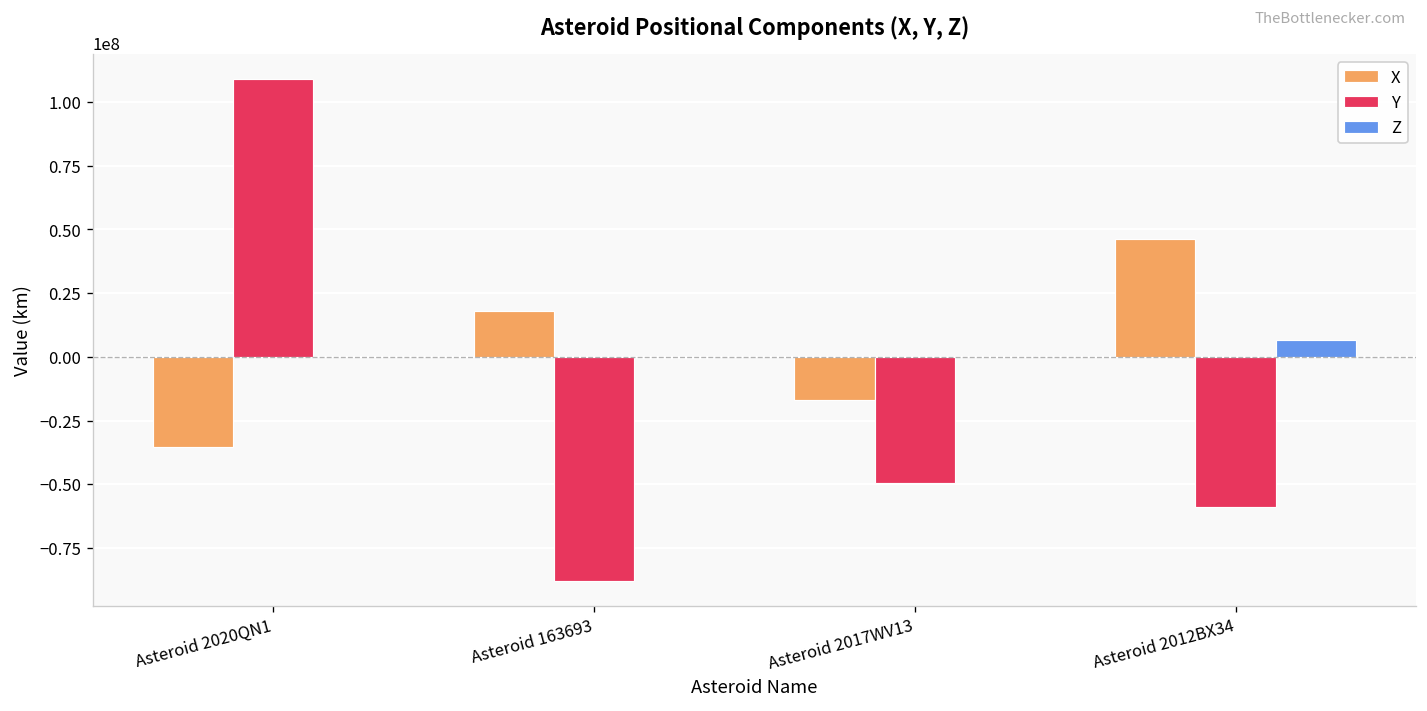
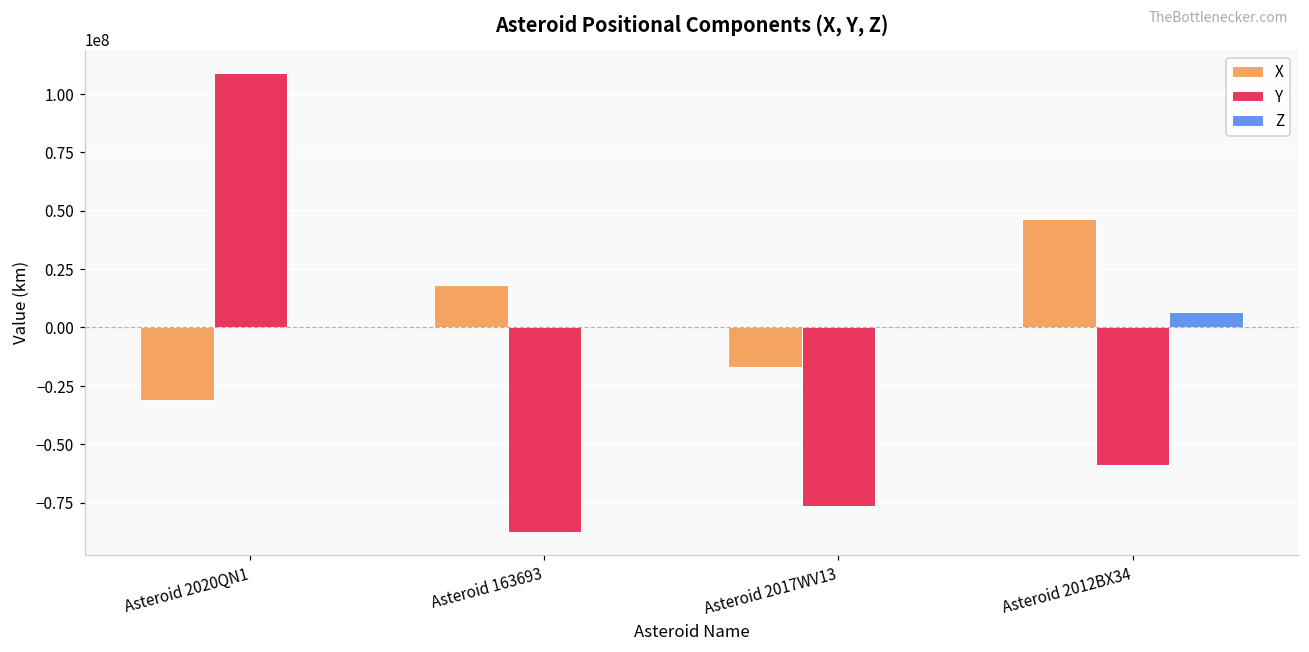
  {
    "X": {
-     "Asteroid 2020QN1": -35000000,
+     "Asteroid 2020QN1": -31000000,
      "Asteroid 163693": 18000000,
      "Asteroid 2017WV13": -17000000,
      "Asteroid 2012BX34": 46000000
    },
    "Y": {
      "Asteroid 2020QN1": 109000000,
      "Asteroid 163693": -88000000,
-     "Asteroid 2017WV13": -49000000,
+     "Asteroid 2017WV13": -77000000,
      "Asteroid 2012BX34": -59000000
    },
    "Z": {
      "Asteroid 2012BX34": 7000000
    }
  }
